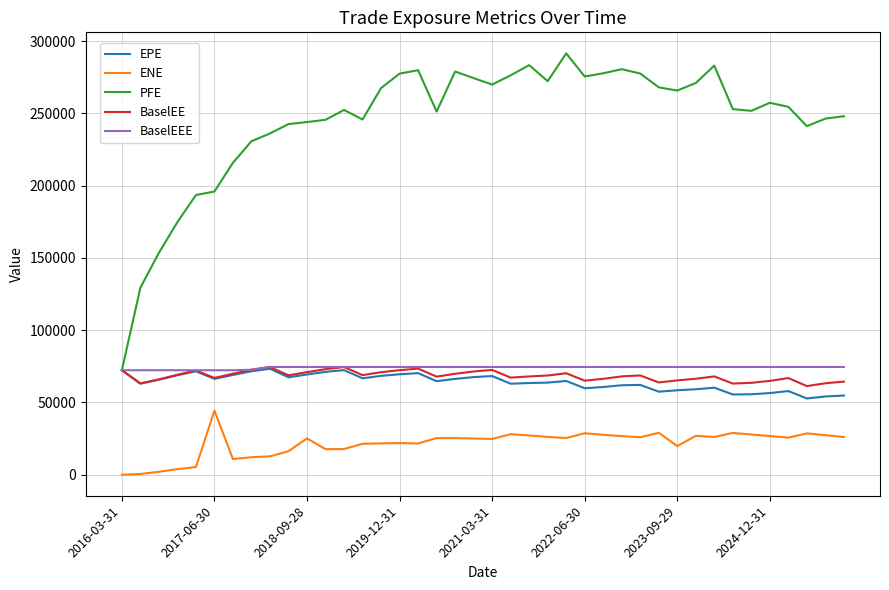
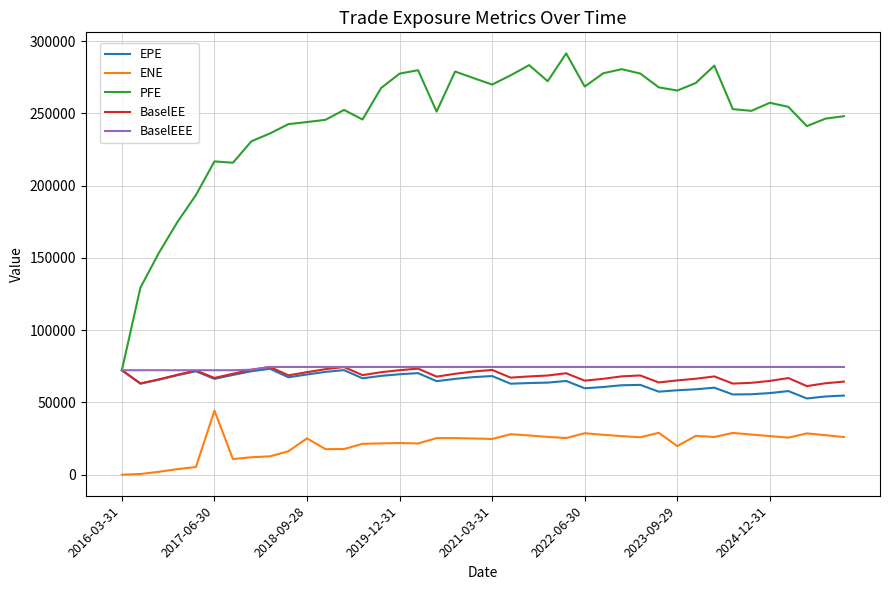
  {
    "EPE": {
      "2019-12-31": 69000,
      "2021-03-31": 68000,
      "2022-06-30": 60000,
      "2023-09-29": 58000,
      "2024-12-31": 56000
    },
    "ENE": {
      "2016-03-31": 0,
      "2017-06-30": 44000,
      "2018-09-28": 25000,
      "2019-12-31": 22000,
      "2021-03-31": 25000,
      "2022-06-30": 29000,
      "2023-09-29": 20000,
      "2024-12-31": 27000
    },
    "PFE": {
-     "2017-06-30": 196000,
+     "2017-06-30": 217000,
      "2018-09-28": 244000,
      "2019-12-31": 277000,
      "2021-03-31": 270000,
-     "2022-06-30": 275000,
+     "2022-06-30": 269000,
      "2023-09-29": 266000,
      "2024-12-31": 257000
    },
    "BaselEE": {
      "2019-12-31": 72000,
      "2021-03-31": 72000,
      "2022-06-30": 65000,
      "2023-09-29": 65000,
      "2024-12-31": 65000
    },
    "BaselEEE": {
      "2017-06-30": 72000,
      "2018-09-28": 75000,
      "2019-12-31": 75000,
      "2021-03-31": 75000,
      "2022-06-30": 75000,
      "2023-09-29": 75000,
      "2024-12-31": 75000
    }
  }
